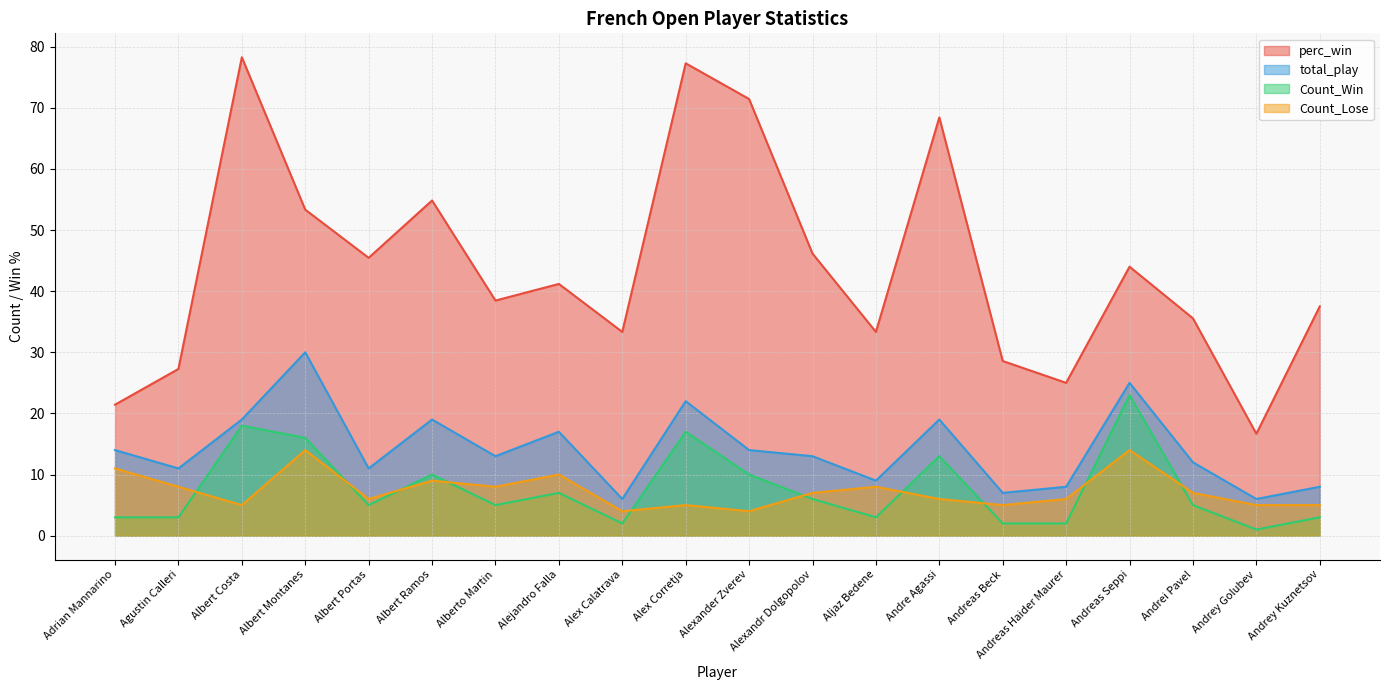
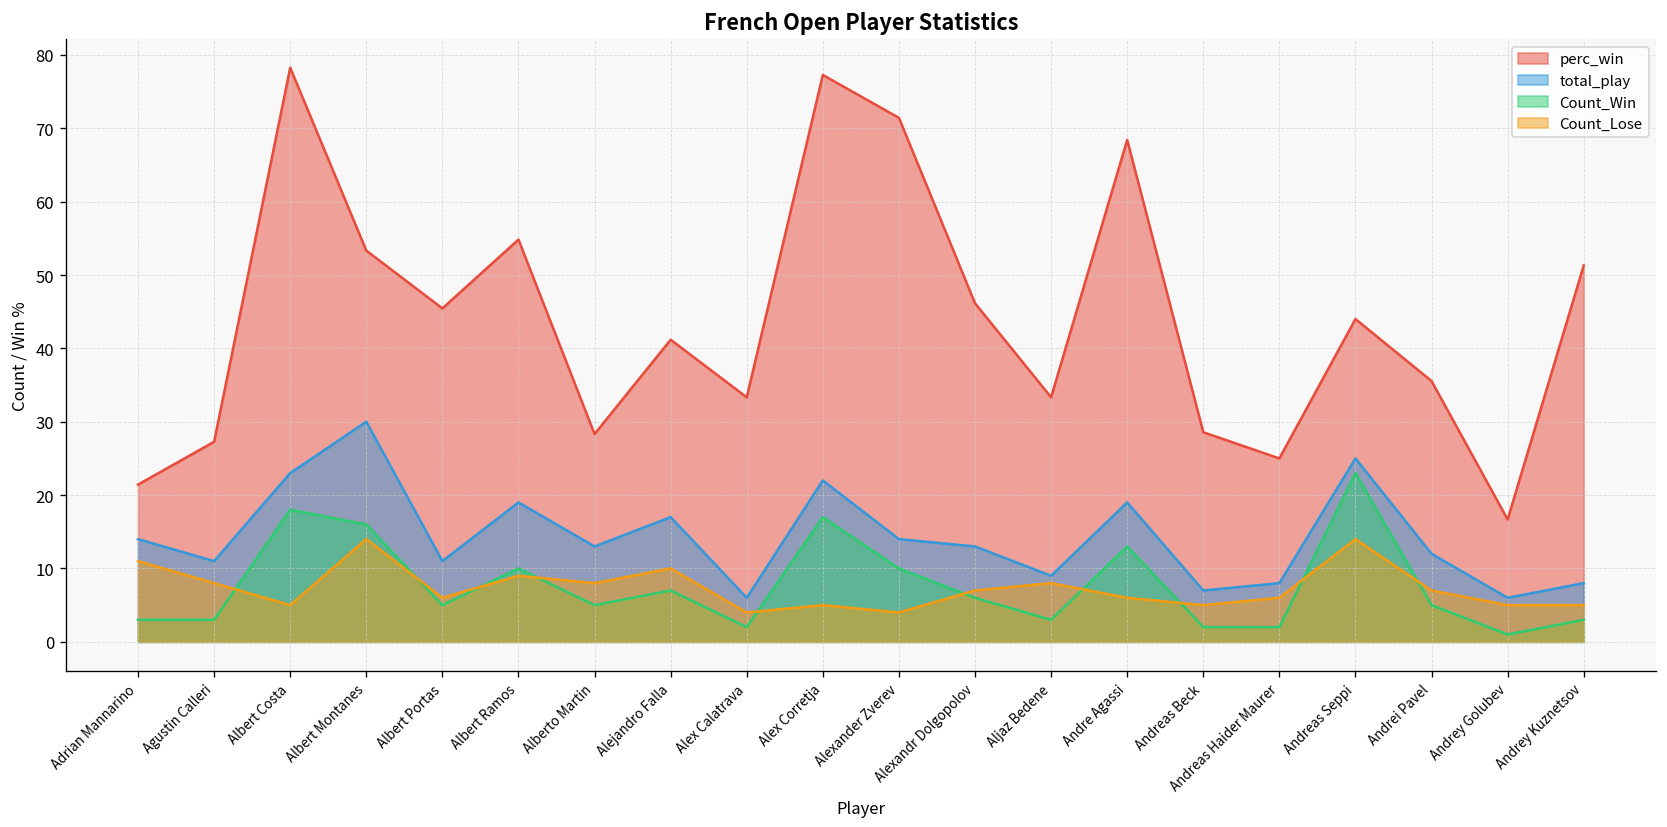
  {
    "perc_win": {
      "Adrian Mannarino": 21,
      "Agustin Calleri": 27,
      "Albert Costa": 78,
      "Albert Montanes": 53,
      "Albert Portas": 45,
      "Albert Ramos": 55,
-     "Alberto Martin": 38,
+     "Alberto Martin": 28,
      "Alejandro Falla": 41,
      "Alex Calatrava": 33,
      "Alex Corretja": 77,
      "Alexander Zverev": 71,
      "Alexandr Dolgopolov": 46,
      "Aljaz Bedene": 33,
      "Andre Agassi": 68,
      "Andreas Beck": 29,
      "Andreas Haider Maurer": 25,
      "Andreas Seppi": 44,
      "Andrei Pavel": 36,
      "Andrey Golubev": 17,
-     "Andrey Kuznetsov": 38
+     "Andrey Kuznetsov": 51
    },
    "total_play": {
      "Adrian Mannarino": 14,
      "Agustin Calleri": 11,
-     "Albert Costa": 19,
+     "Albert Costa": 23,
      "Albert Montanes": 30,
      "Albert Portas": 11,
      "Albert Ramos": 19,
      "Alberto Martin": 13,
      "Alejandro Falla": 17,
      "Alex Calatrava": 6,
      "Alex Corretja": 22,
      "Alexander Zverev": 14,
      "Alexandr Dolgopolov": 13,
      "Aljaz Bedene": 9,
      "Andre Agassi": 19,
      "Andreas Beck": 7,
      "Andreas Haider Maurer": 8,
      "Andreas Seppi": 25,
      "Andrei Pavel": 12,
      "Andrey Golubev": 6,
      "Andrey Kuznetsov": 8
    },
    "Count_Win": {
      "Adrian Mannarino": 3,
      "Agustin Calleri": 3,
      "Albert Costa": 18,
      "Albert Montanes": 16,
      "Albert Portas": 5,
      "Albert Ramos": 10,
      "Alberto Martin": 5,
      "Alejandro Falla": 7,
      "Alex Calatrava": 2,
      "Alex Corretja": 17,
      "Alexander Zverev": 10,
      "Alexandr Dolgopolov": 6,
      "Aljaz Bedene": 3,
      "Andre Agassi": 13,
      "Andreas Beck": 2,
      "Andreas Haider Maurer": 2,
      "Andreas Seppi": 23,
      "Andrei Pavel": 5,
      "Andrey Golubev": 1,
      "Andrey Kuznetsov": 3
    },
    "Count_Lose": {
      "Adrian Mannarino": 11,
      "Agustin Calleri": 8,
      "Albert Costa": 5,
      "Albert Montanes": 14,
      "Albert Portas": 6,
      "Albert Ramos": 9,
      "Alberto Martin": 8,
      "Alejandro Falla": 10,
      "Alex Calatrava": 4,
      "Alex Corretja": 5,
      "Alexander Zverev": 4,
      "Alexandr Dolgopolov": 7,
      "Aljaz Bedene": 8,
      "Andre Agassi": 6,
      "Andreas Beck": 5,
      "Andreas Haider Maurer": 6,
      "Andreas Seppi": 14,
      "Andrei Pavel": 7,
      "Andrey Golubev": 5,
      "Andrey Kuznetsov": 5
    }
  }
